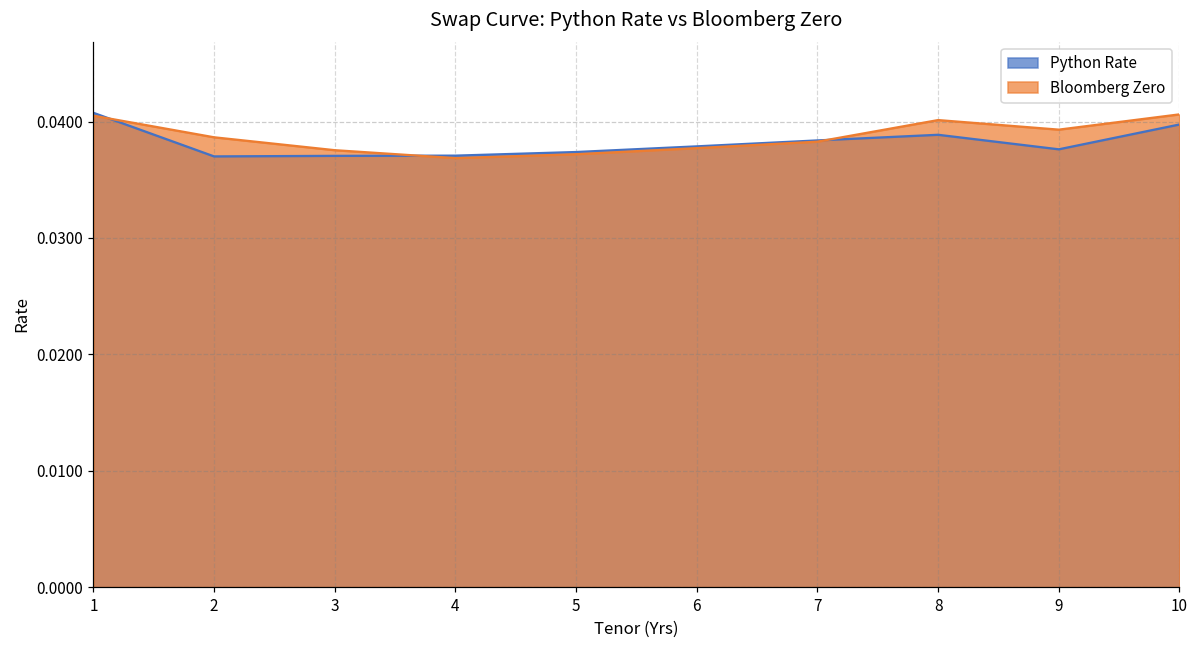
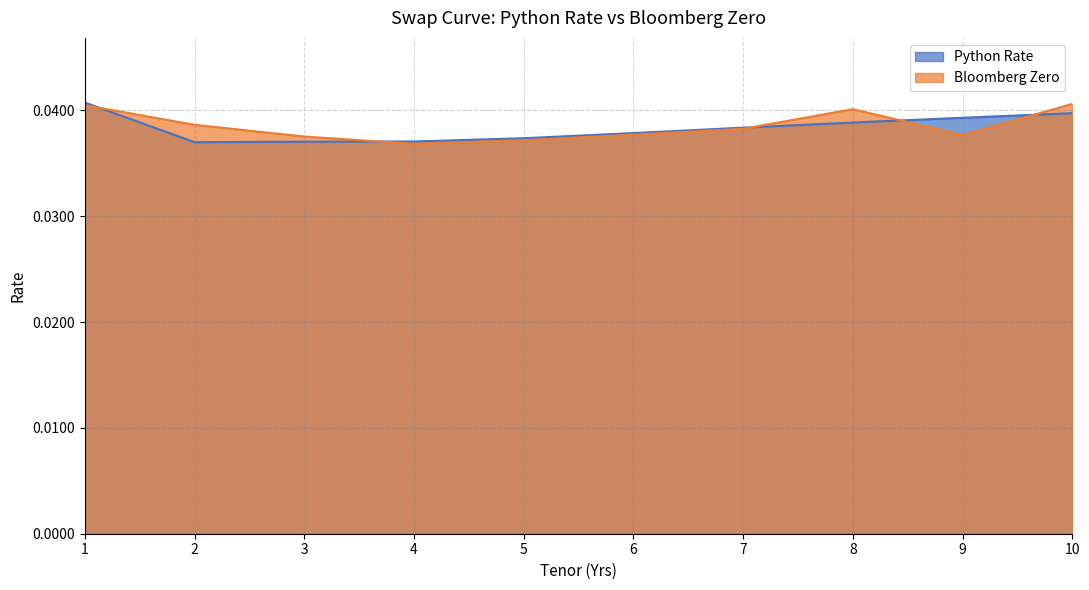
  {
    "Python Rate": {
      "1": 0.0407,
      "2": 0.0370,
      "3": 0.0371,
      "8": 0.0389,
-     "9": 0.0376,
+     "9": 0.0393,
      "10": 0.0397
    },
    "Bloomberg Zero": {
      "1": 0.0405,
      "2": 0.0386,
      "3": 0.0375,
      "8": 0.0401,
-     "9": 0.0393,
+     "9": 0.0377,
      "10": 0.0406
    }
  }
